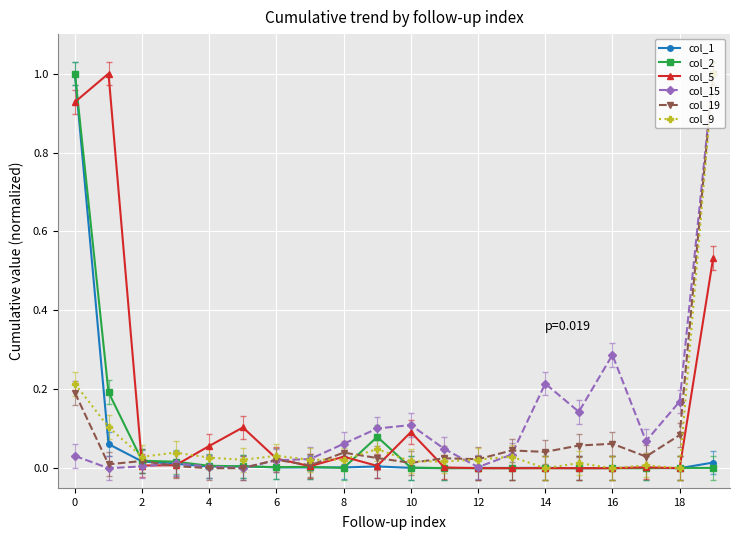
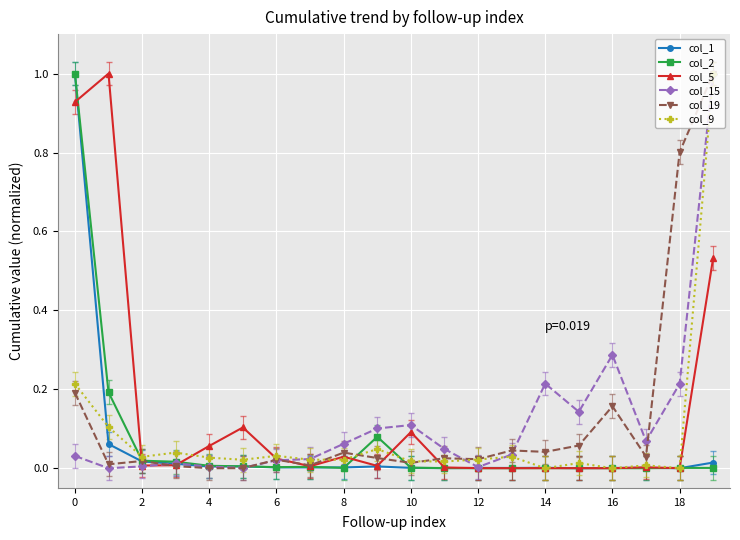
  {
    "col_5": {
      "0": 0.93,
      "10": 0.09
    },
    "col_15": {
      "0": 0.03,
      "10": 0.11,
      "14": 0.21,
      "16": 0.29,
-     "18": 0.17
+     "18": 0.21
    },
    "col_19": {
      "0": 0.19,
      "8": 0.04,
      "14": 0.04,
-     "16": 0.06,
-     "18": 0.08
+     "16": 0.16,
+     "18": 0.80
    },
    "col_9": {
      "0": 0.21,
      "8": 0.02
    }
  }
